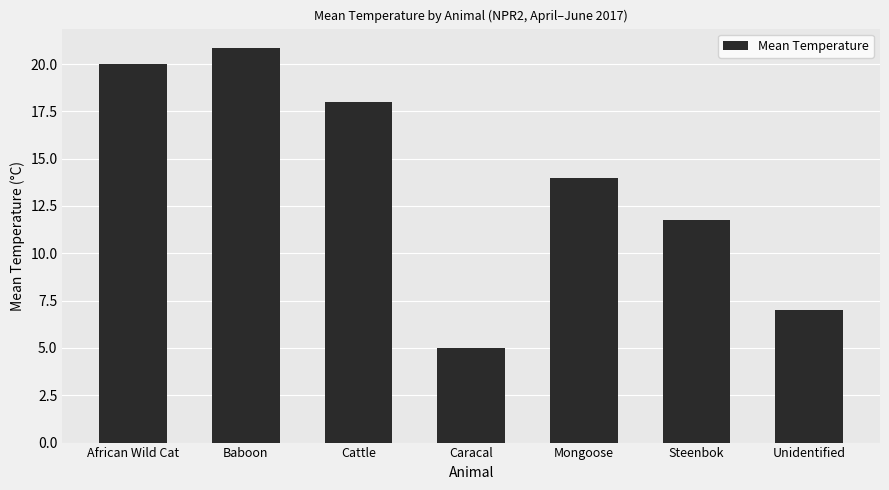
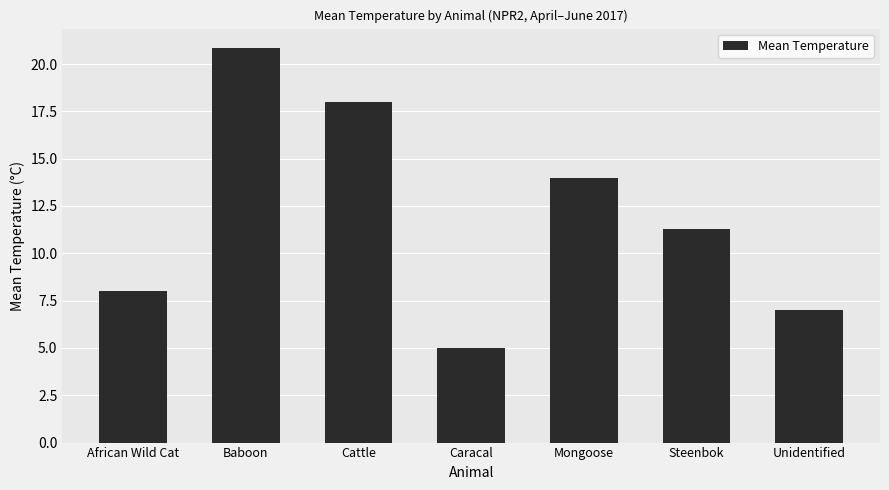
  {
-   "African Wild Cat": 20,
+   "African Wild Cat": 8,
    "Baboon": 20.8,
    "Cattle": 18.0,
    "Caracal": 5.0,
    "Mongoose": 14.0,
-   "Steenbok": 11.8,
+   "Steenbok": 11.3,
    "Unidentified": 7.0
  }
